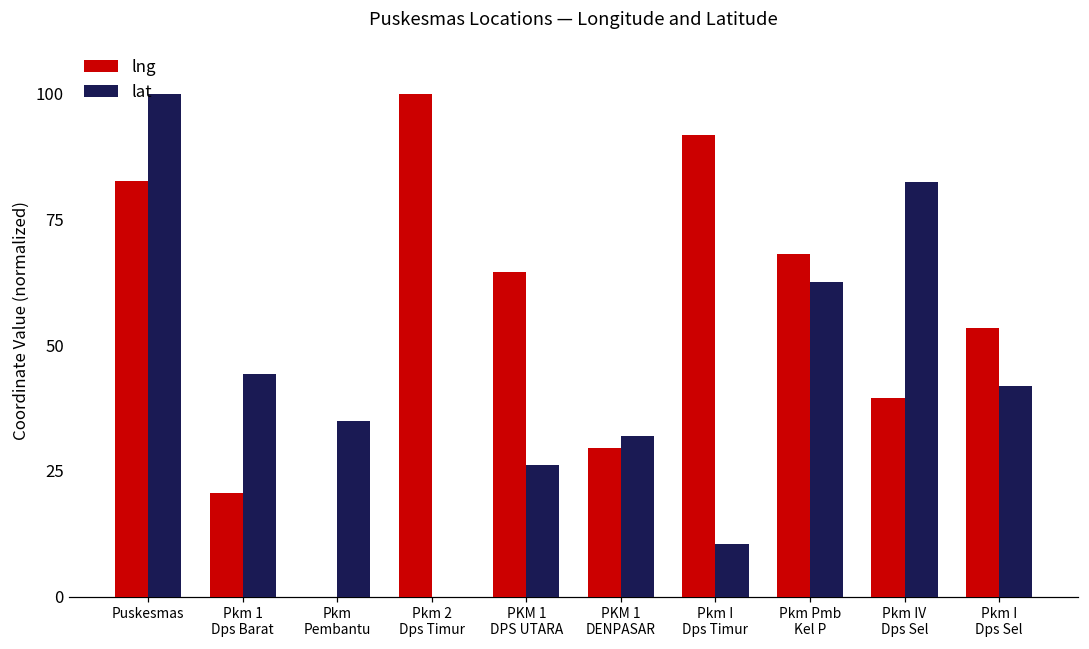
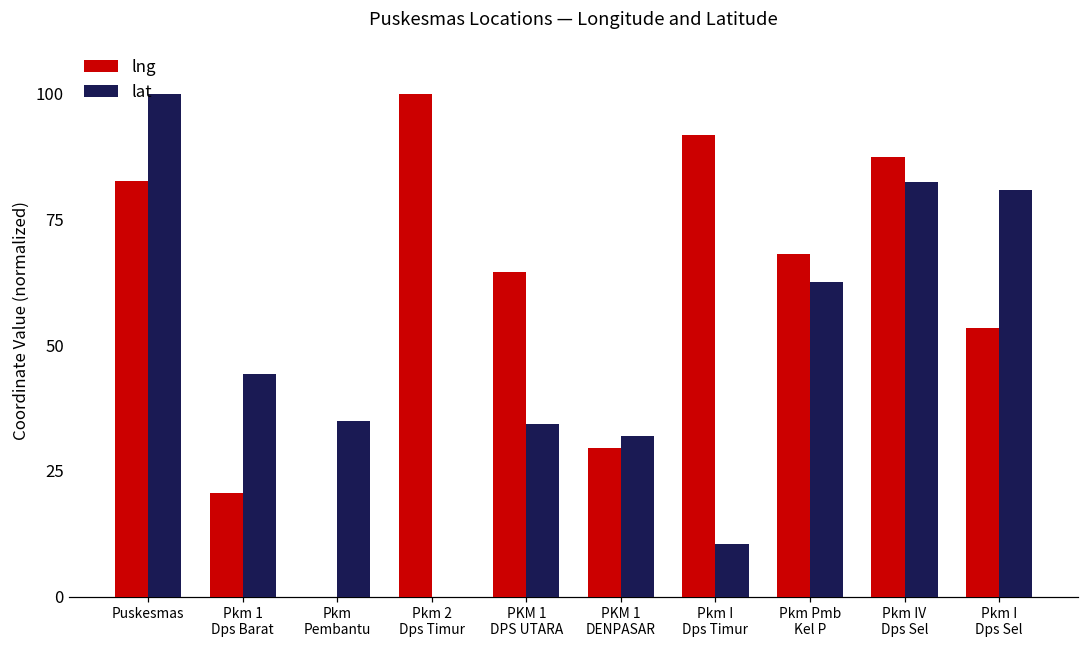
  {
    "lng": {
      "Puskesmas": 83,
      "Pkm 1 Dps Barat": 21,
      "Pkm Pembantu": 0,
      "Pkm 2 Dps Timur": 100,
      "PKM 1 DPS UTARA": 64,
      "PKM 1 DENPASAR": 30,
      "Pkm I Dps Timur": 92,
      "Pkm Pmb Kel P": 68,
-     "Pkm IV Dps Sel": 40,
+     "Pkm IV Dps Sel": 87,
      "Pkm I Dps Sel": 53
    },
    "lat": {
      "Puskesmas": 100,
      "Pkm 1 Dps Barat": 44,
      "Pkm Pembantu": 35,
      "Pkm 2 Dps Timur": 0,
-     "PKM 1 DPS UTARA": 26,
+     "PKM 1 DPS UTARA": 34,
      "PKM 1 DENPASAR": 32,
      "Pkm I Dps Timur": 11,
      "Pkm Pmb Kel P": 63,
      "Pkm IV Dps Sel": 83,
-     "Pkm I Dps Sel": 42
+     "Pkm I Dps Sel": 81
    }
  }
